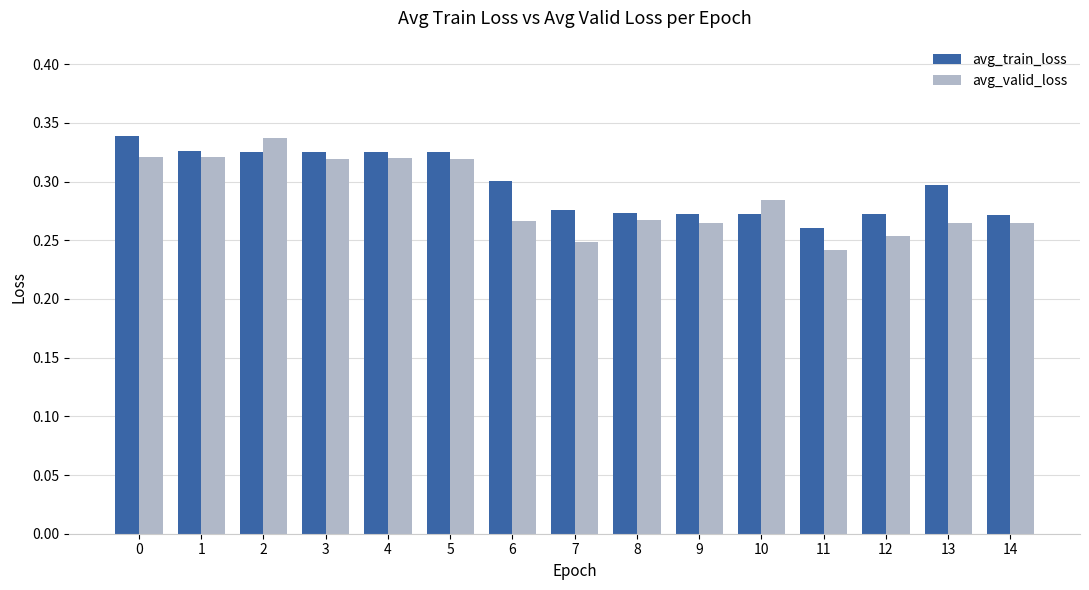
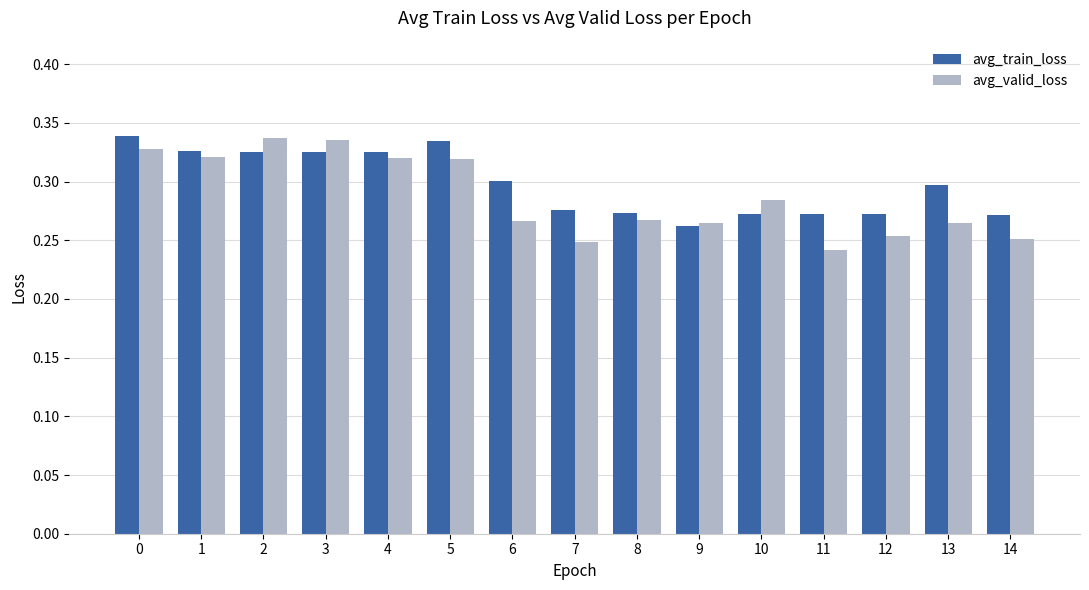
  {
    "avg_train_loss": {
      "0": 0.339,
      "1": 0.326,
      "2": 0.326,
      "3": 0.325,
      "4": 0.325,
-     "5": 0.325,
+     "5": 0.335,
      "6": 0.301,
      "7": 0.276,
      "8": 0.274,
-     "9": 0.273,
+     "9": 0.263,
      "10": 0.272,
-     "11": 0.261,
+     "11": 0.272,
      "12": 0.272,
      "13": 0.297,
      "14": 0.272
    },
    "avg_valid_loss": {
-     "0": 0.321,
+     "0": 0.328,
      "1": 0.321,
      "2": 0.337,
-     "3": 0.320,
+     "3": 0.335,
      "4": 0.320,
      "5": 0.320,
      "6": 0.266,
      "7": 0.248,
      "8": 0.267,
      "9": 0.265,
      "10": 0.284,
      "11": 0.242,
      "12": 0.253,
      "13": 0.265,
-     "14": 0.265
+     "14": 0.251
    }
  }
